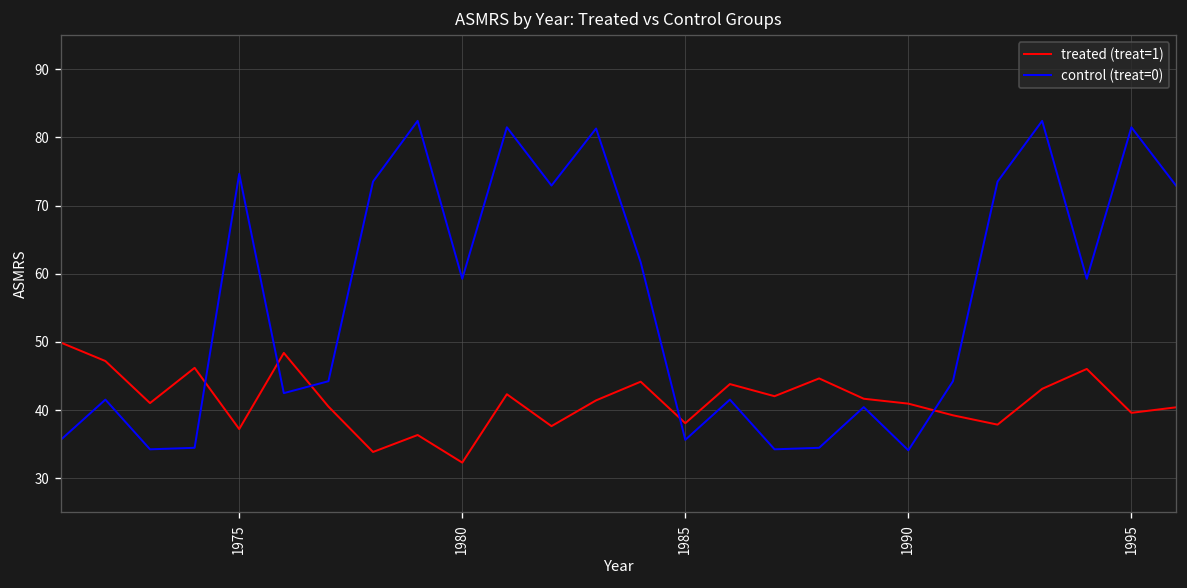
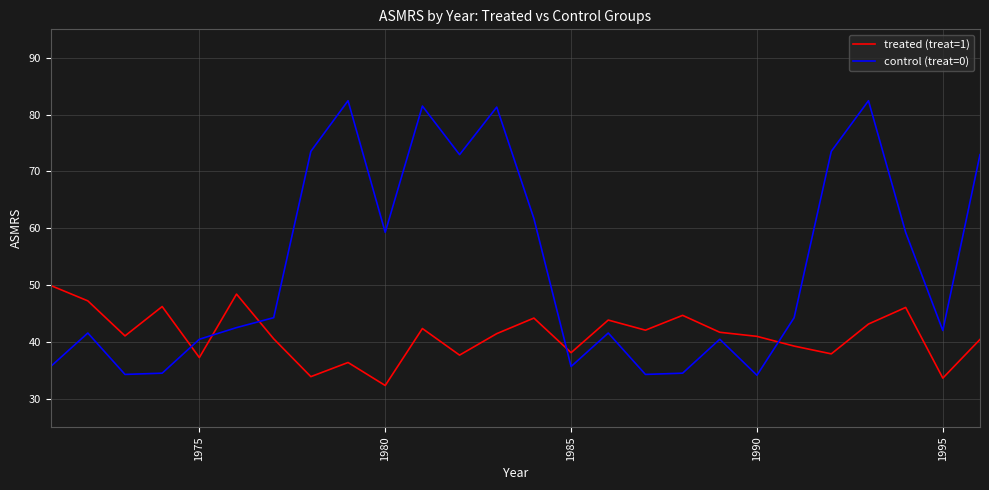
  {
    "treated (treat=1)": {
      "1975": 37,
      "1980": 32,
      "1985": 38,
      "1990": 41,
-     "1995": 40
+     "1995": 34
    },
    "control (treat=0)": {
-     "1975": 75,
+     "1975": 40,
      "1980": 59,
      "1985": 36,
      "1990": 34,
-     "1995": 81
+     "1995": 42
    }
  }
